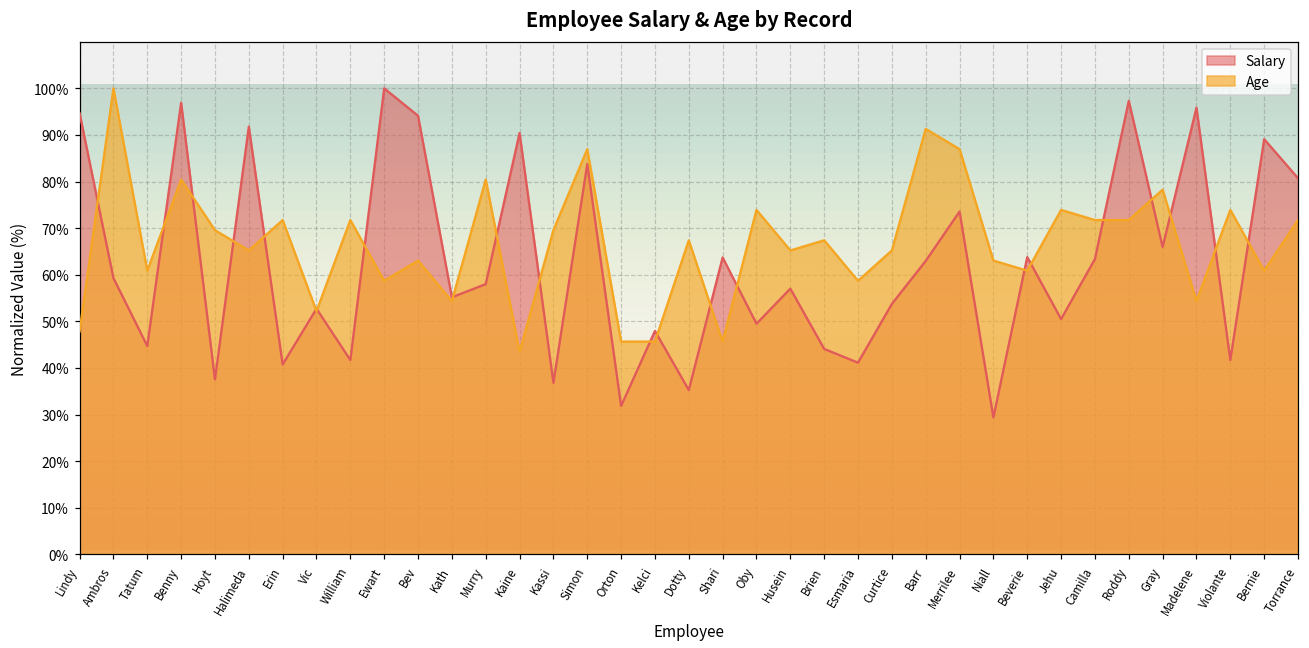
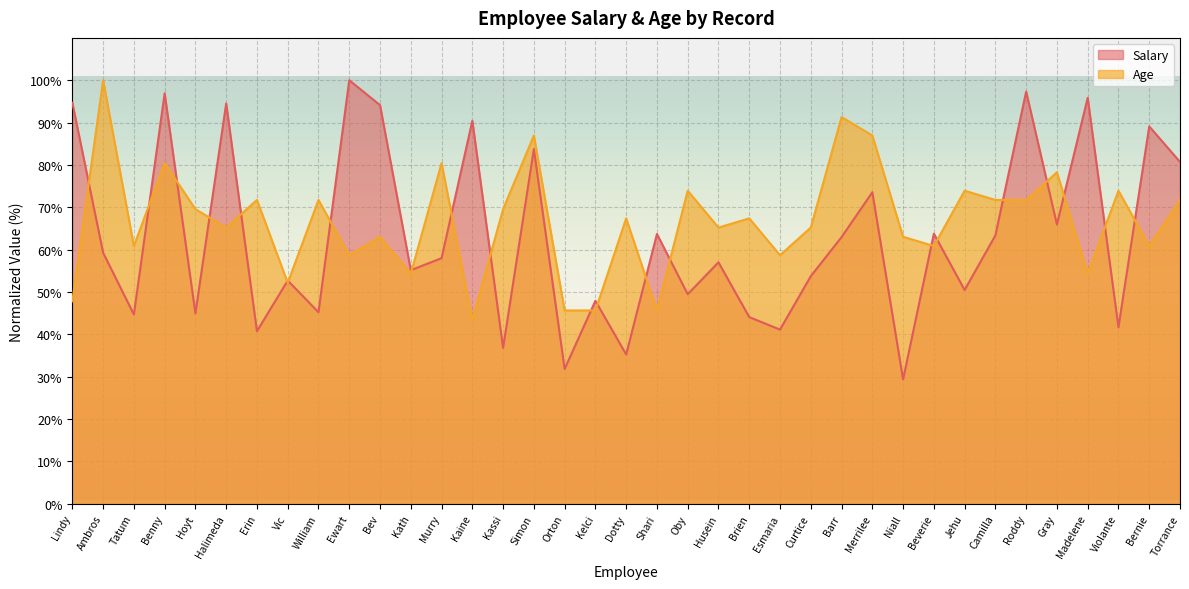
  {
    "Salary": {
      "Lindy": "95%",
      "Ambros": "59%",
      "Tatum": "45%",
      "Benny": "97%",
-     "Hoyt": "38%",
-     "Halimeda": "92%",
+     "Hoyt": "45%",
+     "Halimeda": "95%",
      "Erin": "41%",
-     "William": "42%",
+     "William": "45%",
      "Ewart": "100%",
      "Bev": "94%",
      "Kath": "55%",
      "Murry": "58%",
      "Kaine": "90%",
      "Kassi": "37%",
      "Simon": "84%",
      "Orton": "32%",
      "Kelci": "48%",
      "Dotty": "35%",
      "Shari": "64%",
      "Oby": "49%",
      "Husein": "57%",
      "Brien": "44%",
      "Esmaria": "41%",
      "Curtice": "54%",
      "Barr": "63%",
      "Merrilee": "74%",
      "Niall": "29%",
      "Beverie": "64%",
      "Jehu": "50%",
      "Camilla": "63%",
      "Roddy": "97%",
      "Gray": "66%",
      "Madelene": "96%",
      "Violante": "42%",
      "Bernie": "89%",
      "Torrance": "81%"
    },
    "Age": {
      "Lindy": "48%",
      "Ambros": "100%",
      "Tatum": "61%",
      "Benny": "80%",
      "Hoyt": "70%",
      "Halimeda": "65%",
      "Erin": "72%",
      "William": "72%",
      "Ewart": "59%",
      "Bev": "63%",
      "Kath": "54%",
      "Murry": "80%",
      "Kaine": "43%",
      "Kassi": "70%",
      "Simon": "87%",
      "Orton": "46%",
      "Kelci": "46%",
      "Dotty": "67%",
      "Shari": "46%",
      "Oby": "74%",
      "Husein": "65%",
      "Brien": "67%",
      "Esmaria": "59%",
      "Curtice": "65%",
      "Barr": "91%",
      "Merrilee": "87%",
      "Niall": "63%",
      "Beverie": "61%",
      "Jehu": "74%",
      "Camilla": "72%",
      "Roddy": "72%",
      "Gray": "78%",
      "Madelene": "54%",
      "Violante": "74%",
      "Bernie": "61%",
      "Torrance": "72%"
    }
  }
